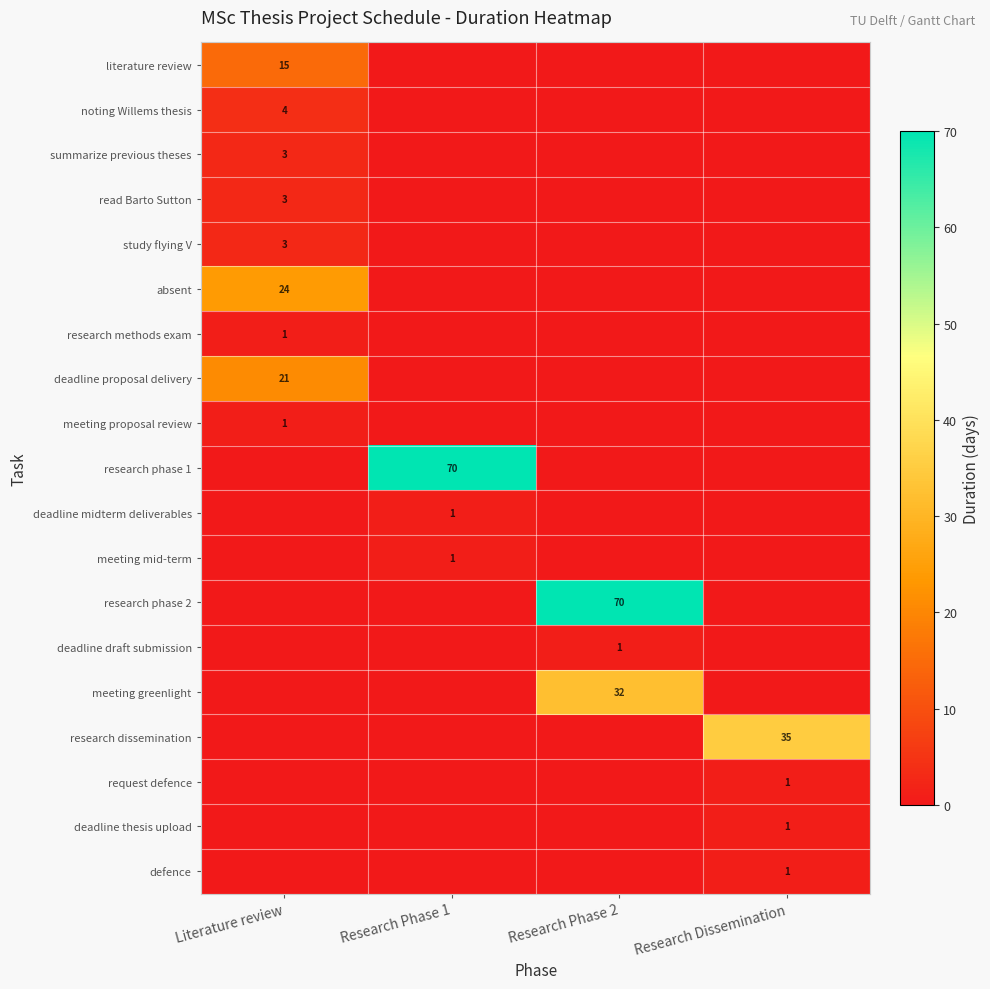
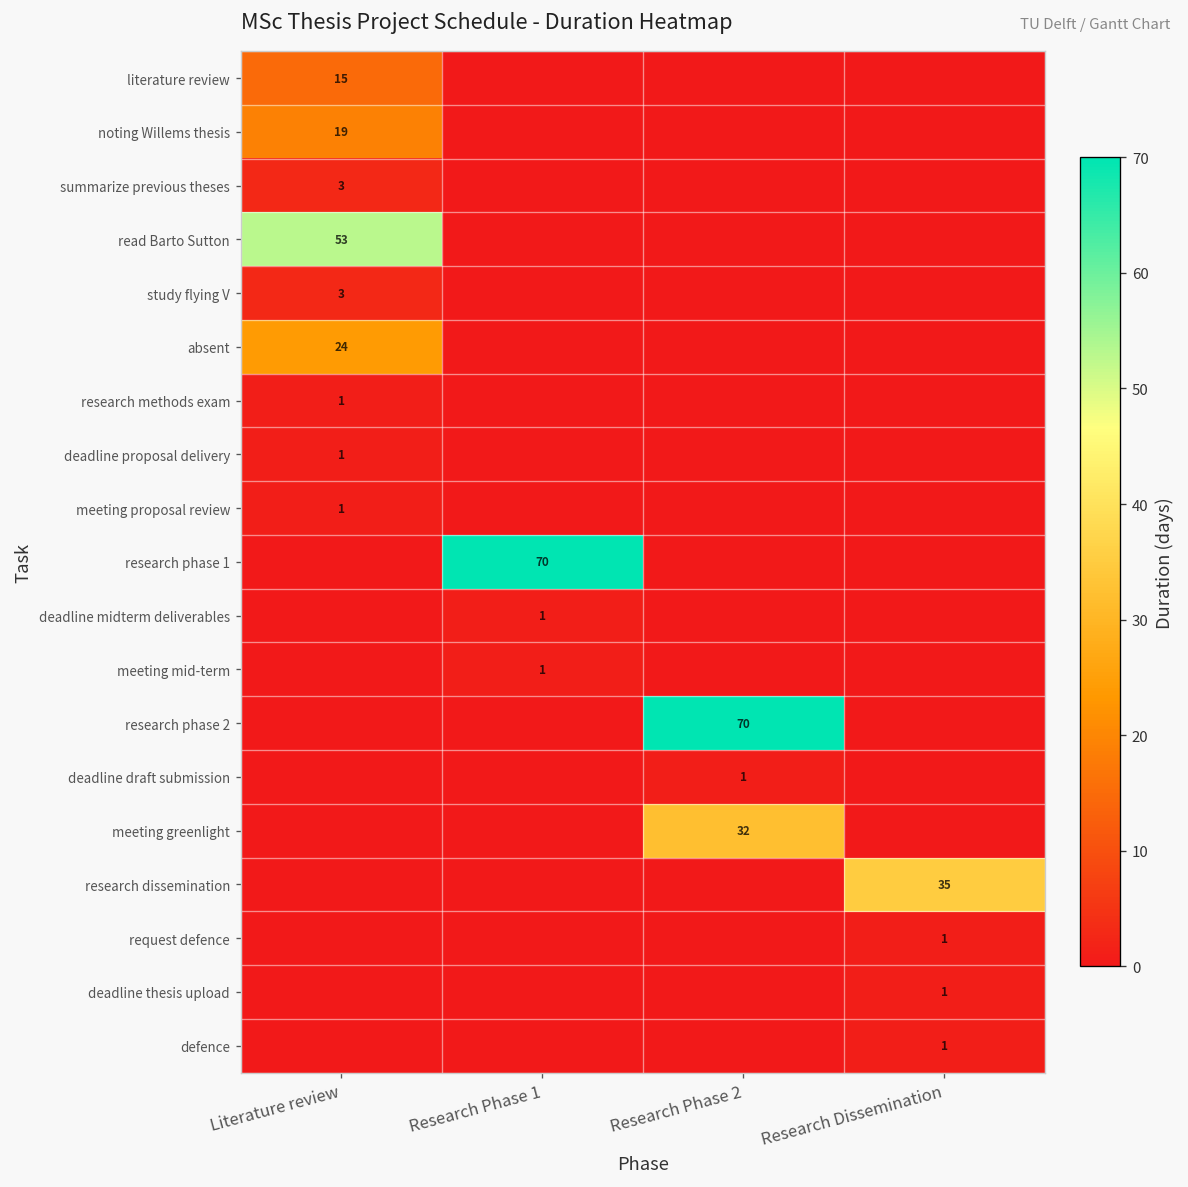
  {
    "literature review": {
      "Literature review": 15
    },
    "noting Willems thesis": {
-     "Literature review": 4
+     "Literature review": 19
    },
    "summarize previous theses": {
      "Literature review": 3
    },
    "read Barto Sutton": {
-     "Literature review": 3
+     "Literature review": 53
    },
    "study flying V": {
      "Literature review": 3
    },
    "absent": {
      "Literature review": 24
    },
    "research methods exam": {
      "Literature review": 1
    },
    "deadline proposal delivery": {
-     "Literature review": 21
+     "Literature review": 1
    },
    "meeting proposal review": {
      "Literature review": 1
    },
    "research phase 1": {
      "Research Phase 1": 70
    },
    "deadline midterm deliverables": {
      "Research Phase 1": 1
    },
    "meeting mid-term": {
      "Research Phase 1": 1
    },
    "research phase 2": {
      "Research Phase 2": 70
    },
    "deadline draft submission": {
      "Research Phase 2": 1
    },
    "meeting greenlight": {
      "Research Phase 2": 32
    },
    "research dissemination": {
      "Research Dissemination": 35
    },
    "request defence": {
      "Research Dissemination": 1
    },
    "deadline thesis upload": {
      "Research Dissemination": 1
    },
    "defence": {
      "Research Dissemination": 1
    }
  }
